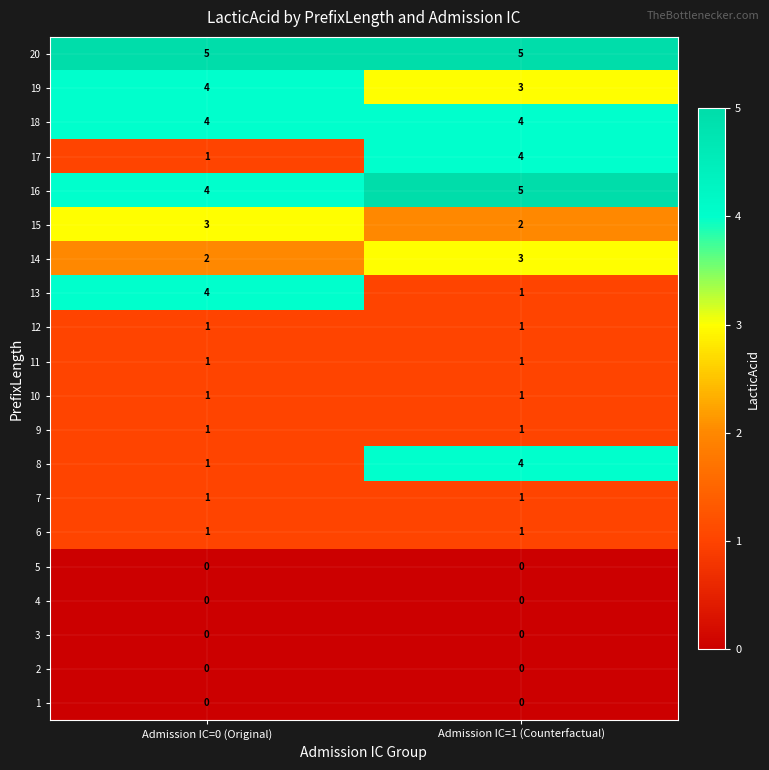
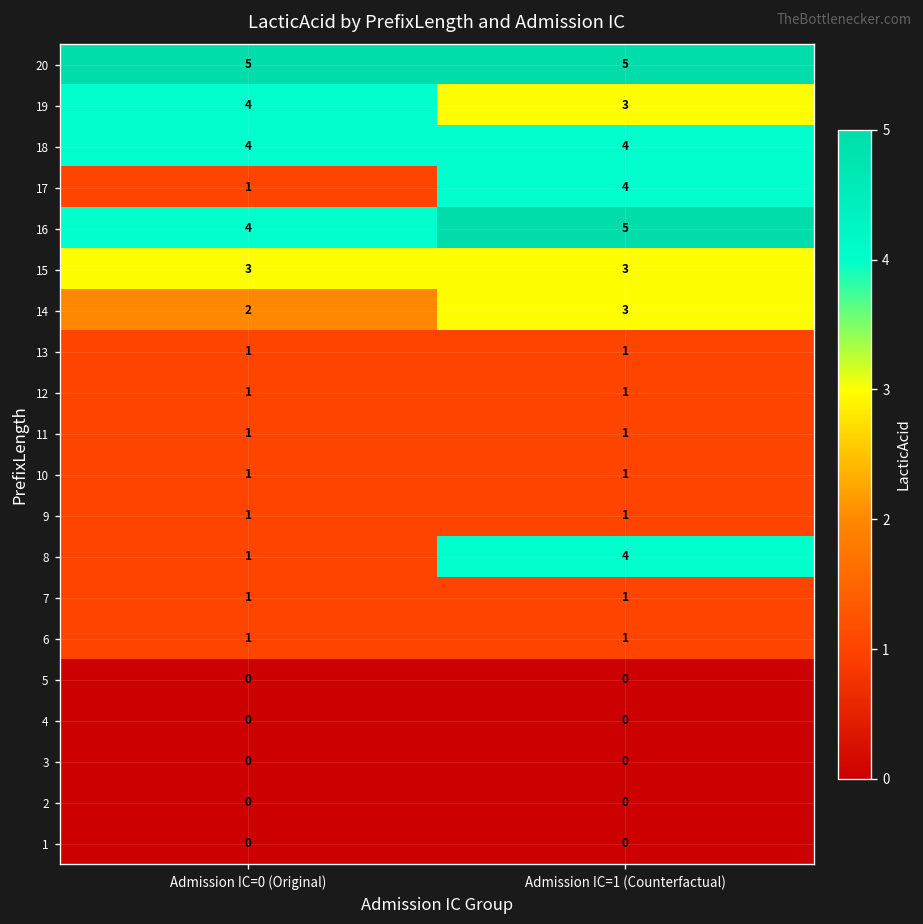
  {
    "20": {
      "Admission IC=0 (Original)": 5,
      "Admission IC=1 (Counterfactual)": 5
    },
    "19": {
      "Admission IC=0 (Original)": 4,
      "Admission IC=1 (Counterfactual)": 3
    },
    "18": {
      "Admission IC=0 (Original)": 4,
      "Admission IC=1 (Counterfactual)": 4
    },
    "17": {
      "Admission IC=0 (Original)": 1,
      "Admission IC=1 (Counterfactual)": 4
    },
    "16": {
      "Admission IC=0 (Original)": 4,
      "Admission IC=1 (Counterfactual)": 5
    },
    "15": {
      "Admission IC=0 (Original)": 3,
-     "Admission IC=1 (Counterfactual)": 2
+     "Admission IC=1 (Counterfactual)": 3
    },
    "14": {
      "Admission IC=0 (Original)": 2,
      "Admission IC=1 (Counterfactual)": 3
    },
    "13": {
-     "Admission IC=0 (Original)": 4,
+     "Admission IC=0 (Original)": 1,
      "Admission IC=1 (Counterfactual)": 1
    },
    "12": {
      "Admission IC=0 (Original)": 1,
      "Admission IC=1 (Counterfactual)": 1
    },
    "11": {
      "Admission IC=0 (Original)": 1,
      "Admission IC=1 (Counterfactual)": 1
    },
    "10": {
      "Admission IC=0 (Original)": 1,
      "Admission IC=1 (Counterfactual)": 1
    },
    "9": {
      "Admission IC=0 (Original)": 1,
      "Admission IC=1 (Counterfactual)": 1
    },
    "8": {
      "Admission IC=0 (Original)": 1,
      "Admission IC=1 (Counterfactual)": 4
    },
    "7": {
      "Admission IC=0 (Original)": 1,
      "Admission IC=1 (Counterfactual)": 1
    },
    "6": {
      "Admission IC=0 (Original)": 1,
      "Admission IC=1 (Counterfactual)": 1
    },
    "5": {
      "Admission IC=0 (Original)": 0,
      "Admission IC=1 (Counterfactual)": 0
    },
    "4": {
      "Admission IC=0 (Original)": 0,
      "Admission IC=1 (Counterfactual)": 0
    },
    "3": {
      "Admission IC=0 (Original)": 0,
      "Admission IC=1 (Counterfactual)": 0
    },
    "2": {
      "Admission IC=0 (Original)": 0,
      "Admission IC=1 (Counterfactual)": 0
    },
    "1": {
      "Admission IC=0 (Original)": 0,
      "Admission IC=1 (Counterfactual)": 0
    }
  }
